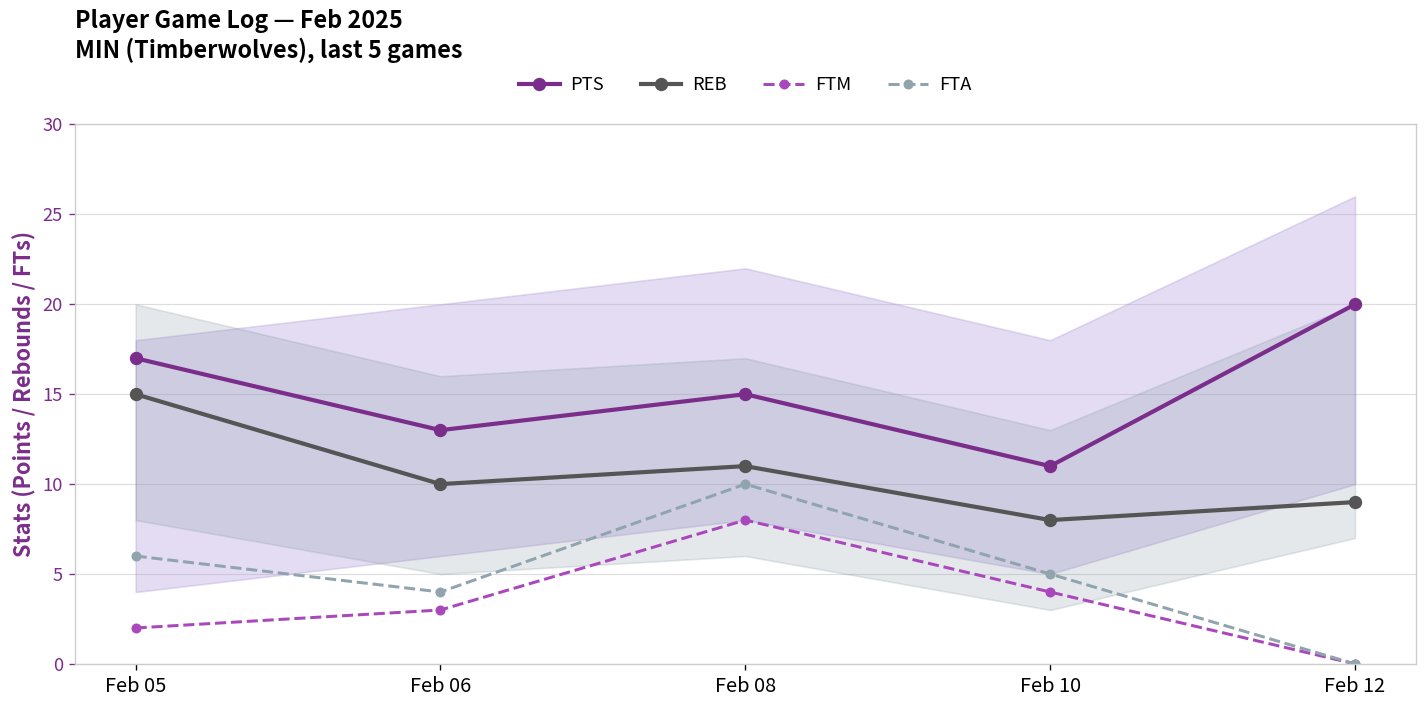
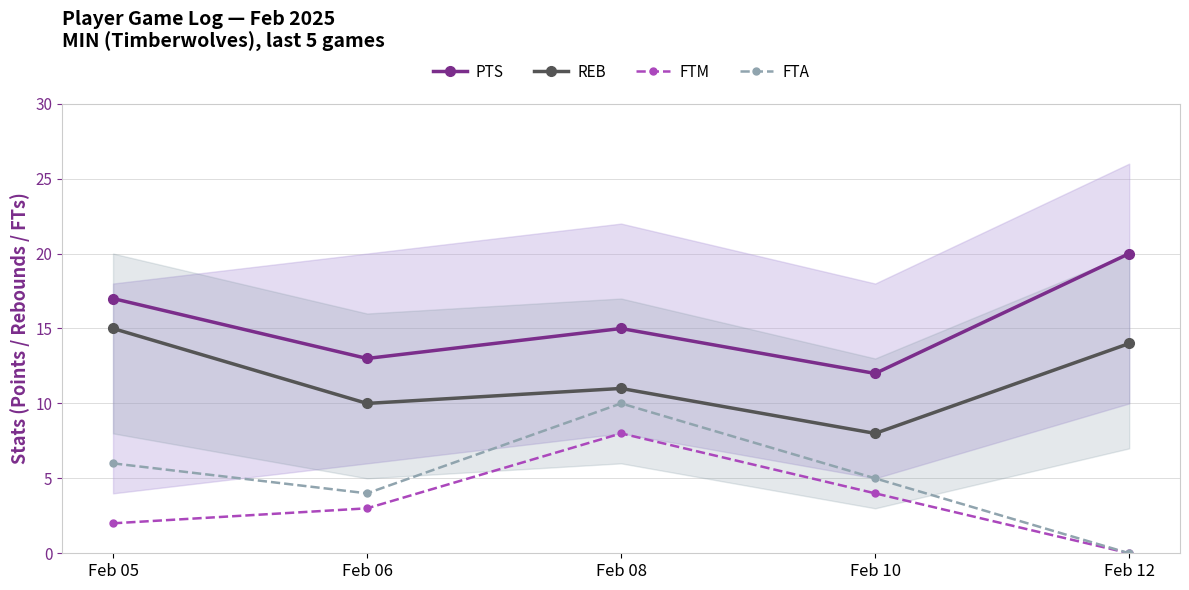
  {
    "PTS": {
      "Feb 05": 17,
      "Feb 06": 13,
      "Feb 08": 15,
-     "Feb 10": 11
+     "Feb 10": 12
    },
    "REB": {
      "Feb 05": 15,
      "Feb 06": 10,
      "Feb 08": 11,
      "Feb 10": 8,
-     "Feb 12": 9
+     "Feb 12": 14
    },
    "FTM": {
      "Feb 05": 2,
      "Feb 06": 3,
      "Feb 08": 8,
      "Feb 10": 4
    }
  }
